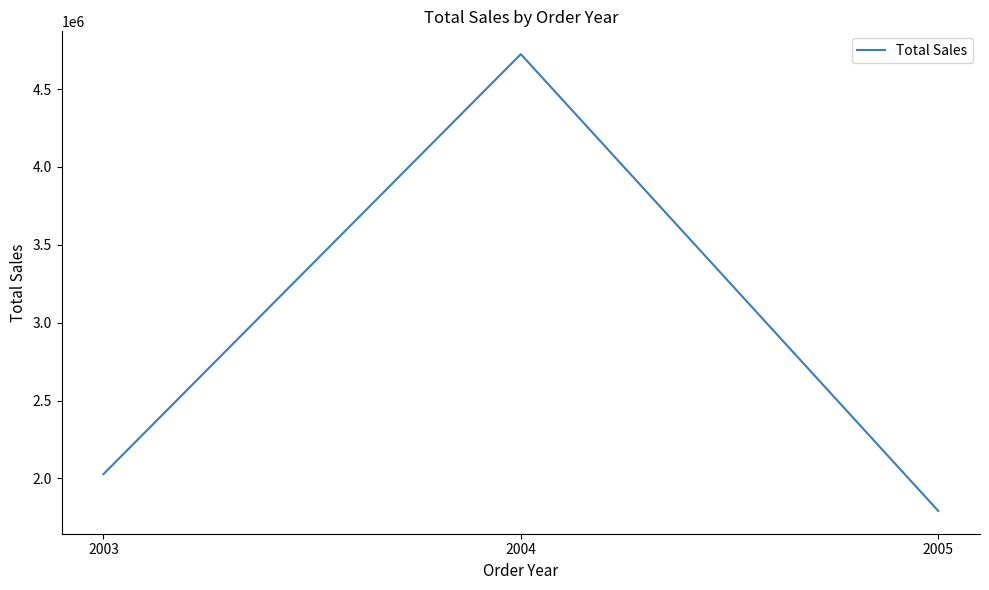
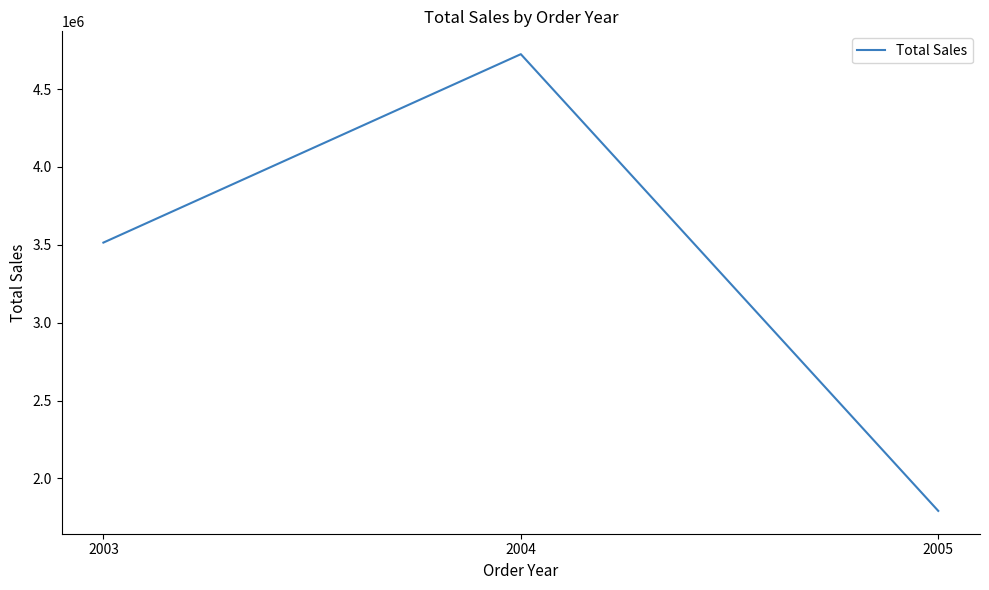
  {
-   "2003": 2030000,
+   "2003": 3510000,
    "2004": 4720000,
    "2005": 1790000
  }
